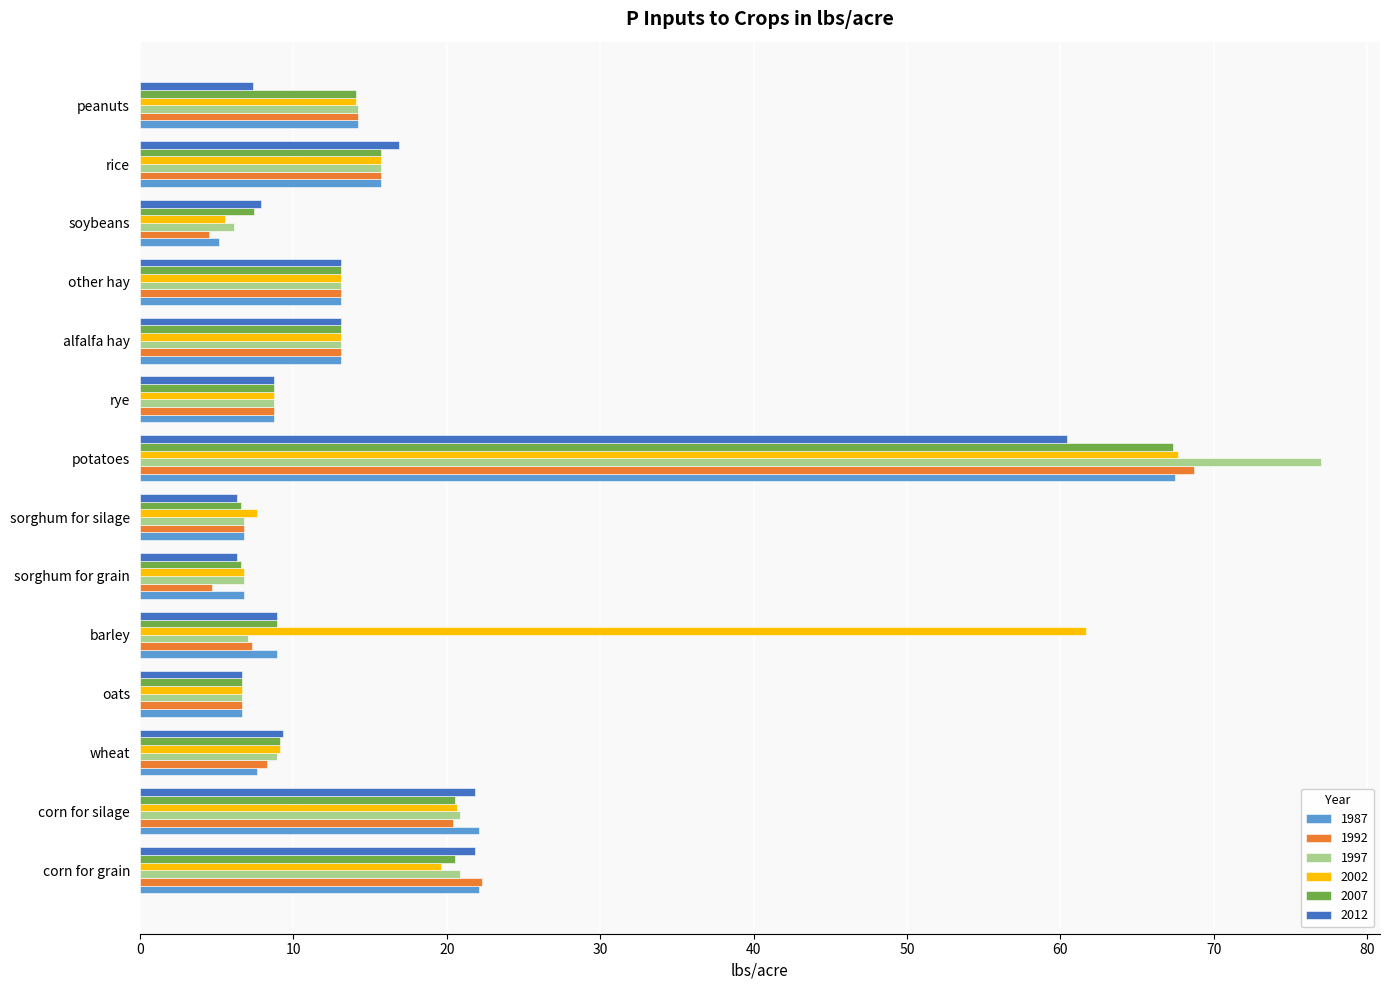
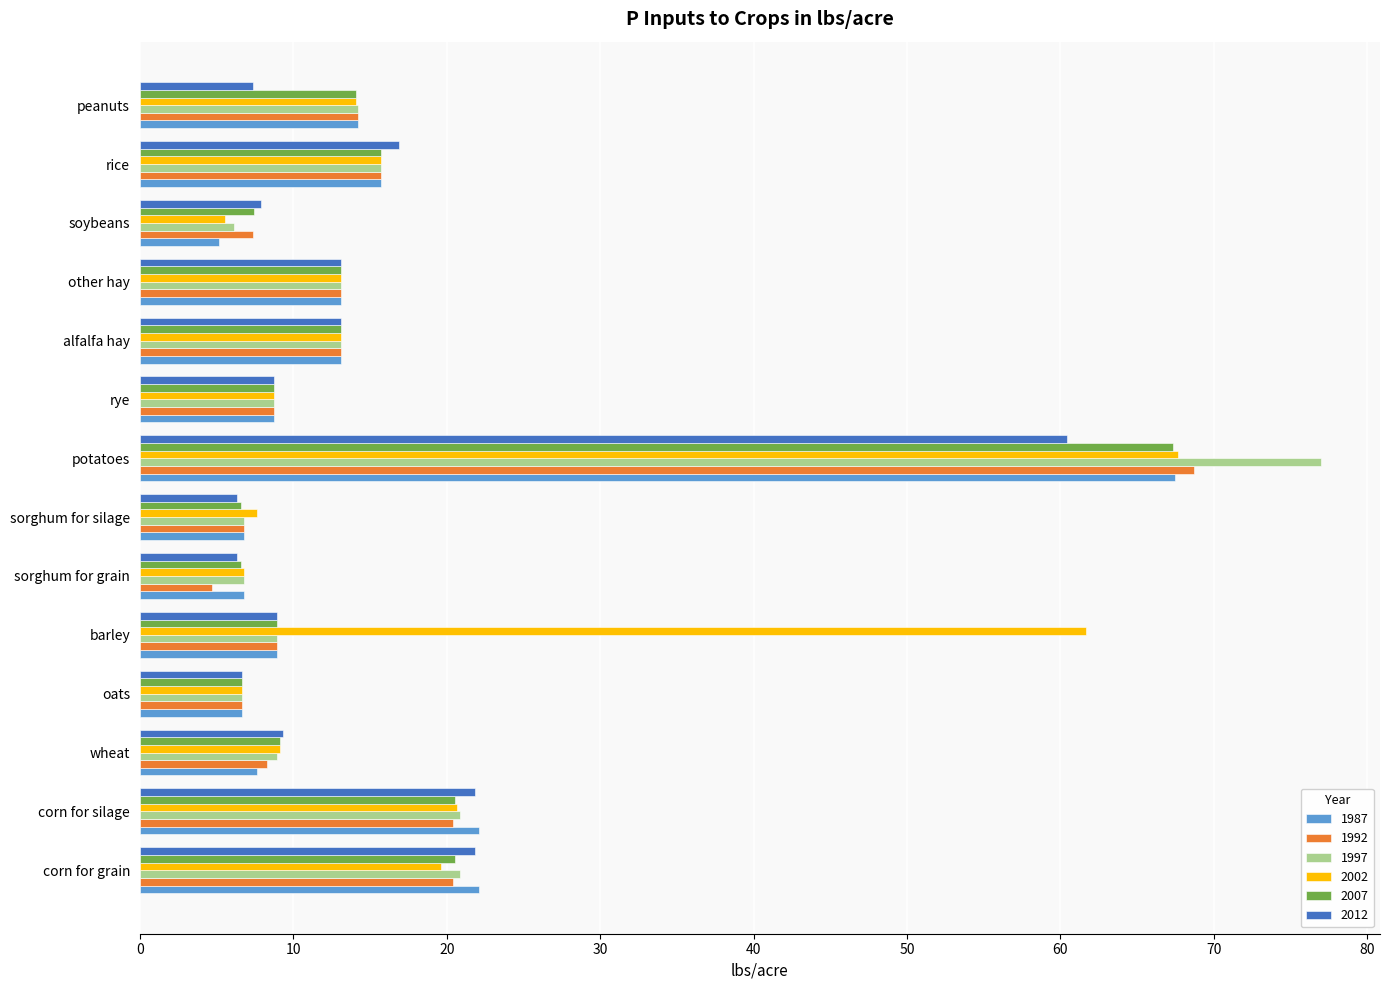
  {
    "1992": {
      "peanuts": 14.2,
      "rice": 15.7,
-     "soybeans": 4.5,
+     "soybeans": 7.4,
      "other hay": 13.1,
      "alfalfa hay": 13.1,
      "rye": 8.7,
      "potatoes": 68.7,
      "sorghum for silage": 6.8,
      "sorghum for grain": 4.7,
-     "barley": 7.3,
+     "barley": 8.9,
      "oats": 6.6,
      "wheat": 8.3,
      "corn for silage": 20.4,
-     "corn for grain": 22.3
+     "corn for grain": 20.4
    },
    "1997": {
      "peanuts": 14.2,
      "rice": 15.7,
      "soybeans": 6.1,
      "other hay": 13.1,
      "alfalfa hay": 13.1,
      "rye": 8.7,
      "potatoes": 77.0,
      "sorghum for silage": 6.8,
      "sorghum for grain": 6.8,
-     "barley": 7.1,
+     "barley": 8.9,
      "oats": 6.6,
      "wheat": 8.9,
      "corn for silage": 20.9,
      "corn for grain": 20.9
    },
    "2002": {
      "peanuts": 14.1,
      "rice": 15.7,
      "soybeans": 5.6,
      "other hay": 13.1,
      "alfalfa hay": 13.1,
      "rye": 8.7,
      "potatoes": 67.7,
      "sorghum for silage": 7.7,
      "sorghum for grain": 6.8,
      "barley": 61.7,
      "oats": 6.6,
      "wheat": 9.2,
      "corn for silage": 20.7,
      "corn for grain": 19.6
    },
    "2007": {
      "peanuts": 14.1,
      "rice": 15.7,
      "soybeans": 7.4,
      "other hay": 13.1,
      "alfalfa hay": 13.1,
      "rye": 8.7,
      "potatoes": 67.3,
      "sorghum for silage": 6.6,
      "sorghum for grain": 6.6,
      "barley": 8.9,
      "oats": 6.6,
      "wheat": 9.2,
      "corn for silage": 20.5,
      "corn for grain": 20.5
    }
  }
